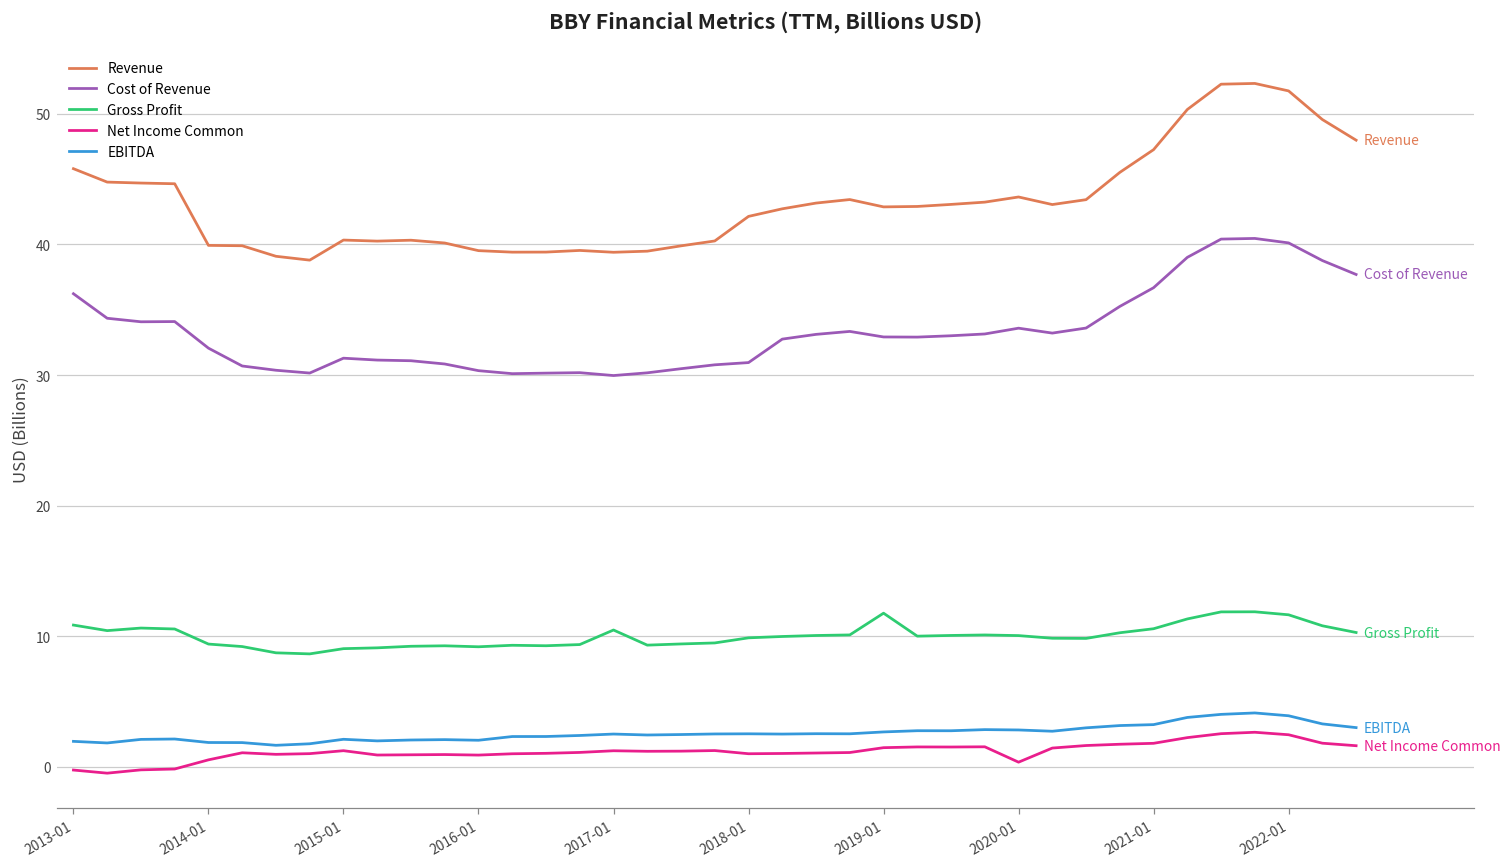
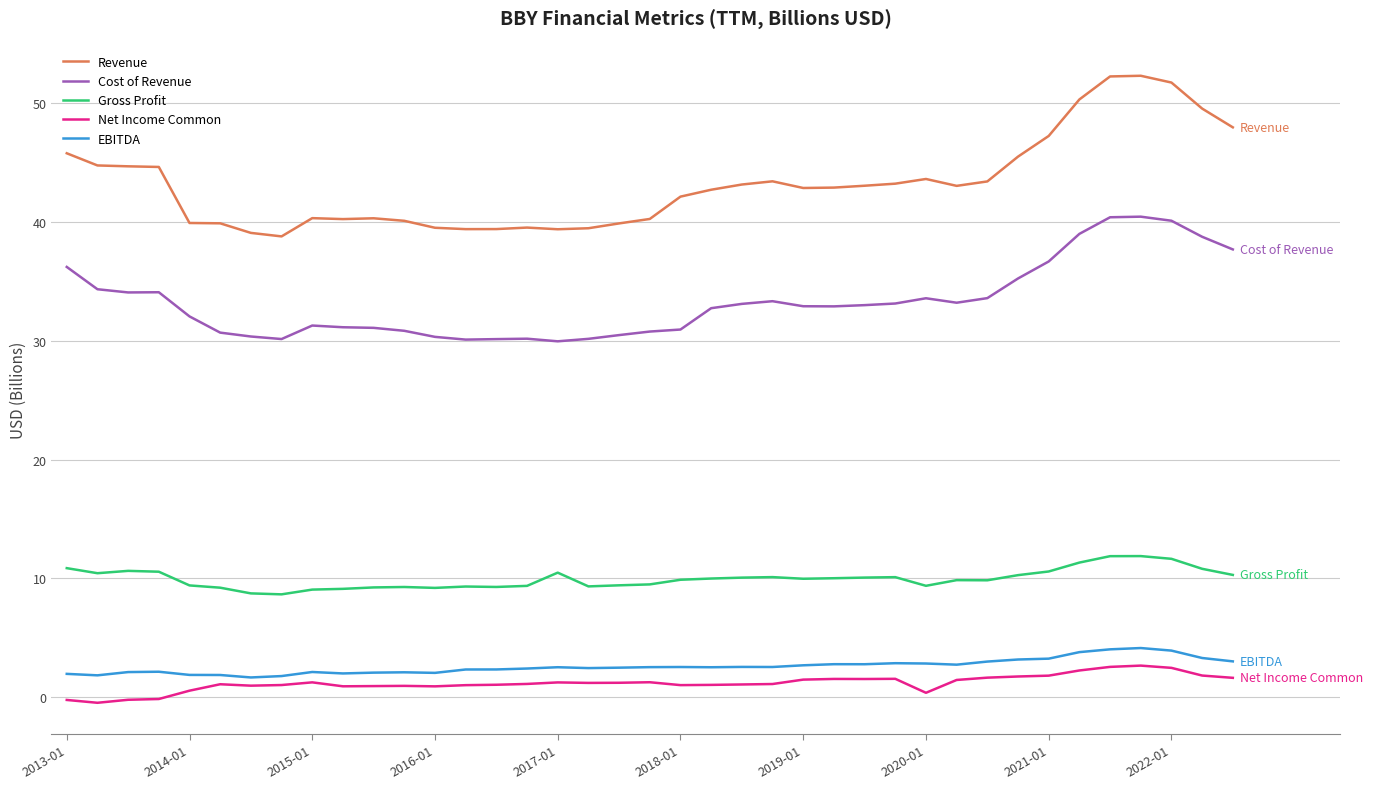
  {
    "Revenue": {
      "2013-01": 45.8,
      "2014-01": 39.9,
      "2015-01": 40.3,
      "2016-01": 39.5,
      "2017-01": 39.4,
      "2018-01": 42.2,
      "2019-01": 42.9,
      "2020-01": 43.6,
      "2021-01": 47.3,
      "2022-01": 51.8
    },
    "Cost of Revenue": {
      "2013-01": 36.2,
      "2014-01": 32.1,
      "2015-01": 31.3,
      "2016-01": 30.3,
      "2017-01": 30.0,
      "2018-01": 31.0,
      "2019-01": 32.9,
      "2020-01": 33.6,
      "2021-01": 36.7,
      "2022-01": 40.1
    },
    "Gross Profit": {
      "2013-01": 10.9,
      "2014-01": 9.4,
      "2015-01": 9.0,
      "2016-01": 9.2,
      "2017-01": 10.5,
      "2018-01": 9.9,
-     "2019-01": 11.8,
-     "2020-01": 10.0,
+     "2019-01": 10.0,
+     "2020-01": 9.4,
      "2021-01": 10.6,
      "2022-01": 11.6
    },
    "Net Income Common": {
      "2013-01": -0.2,
      "2014-01": 0.5,
      "2015-01": 1.2,
      "2016-01": 0.9,
      "2017-01": 1.2,
      "2018-01": 1.0,
      "2019-01": 1.5,
      "2020-01": 0.4,
      "2021-01": 1.8,
      "2022-01": 2.5
    },
    "EBITDA": {
      "2013-01": 1.9,
      "2014-01": 1.9,
      "2015-01": 2.1,
      "2016-01": 2.0,
      "2017-01": 2.5,
      "2018-01": 2.5,
      "2019-01": 2.7,
      "2020-01": 2.8,
      "2021-01": 3.2,
      "2022-01": 3.9
    }
  }
